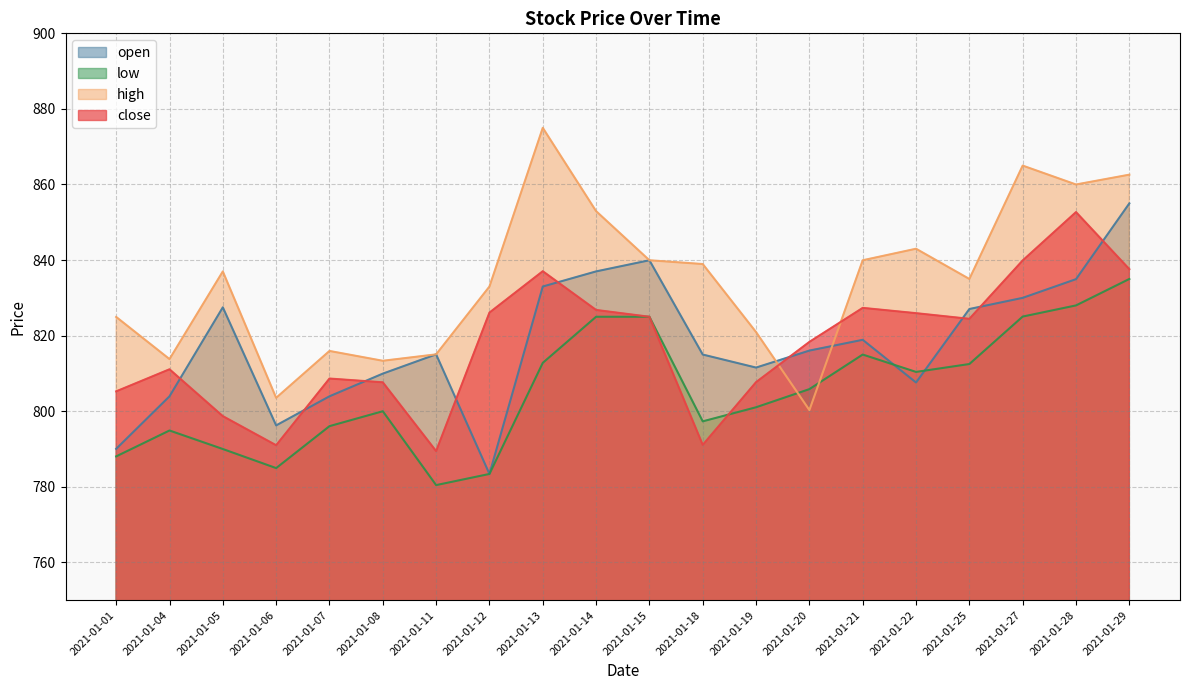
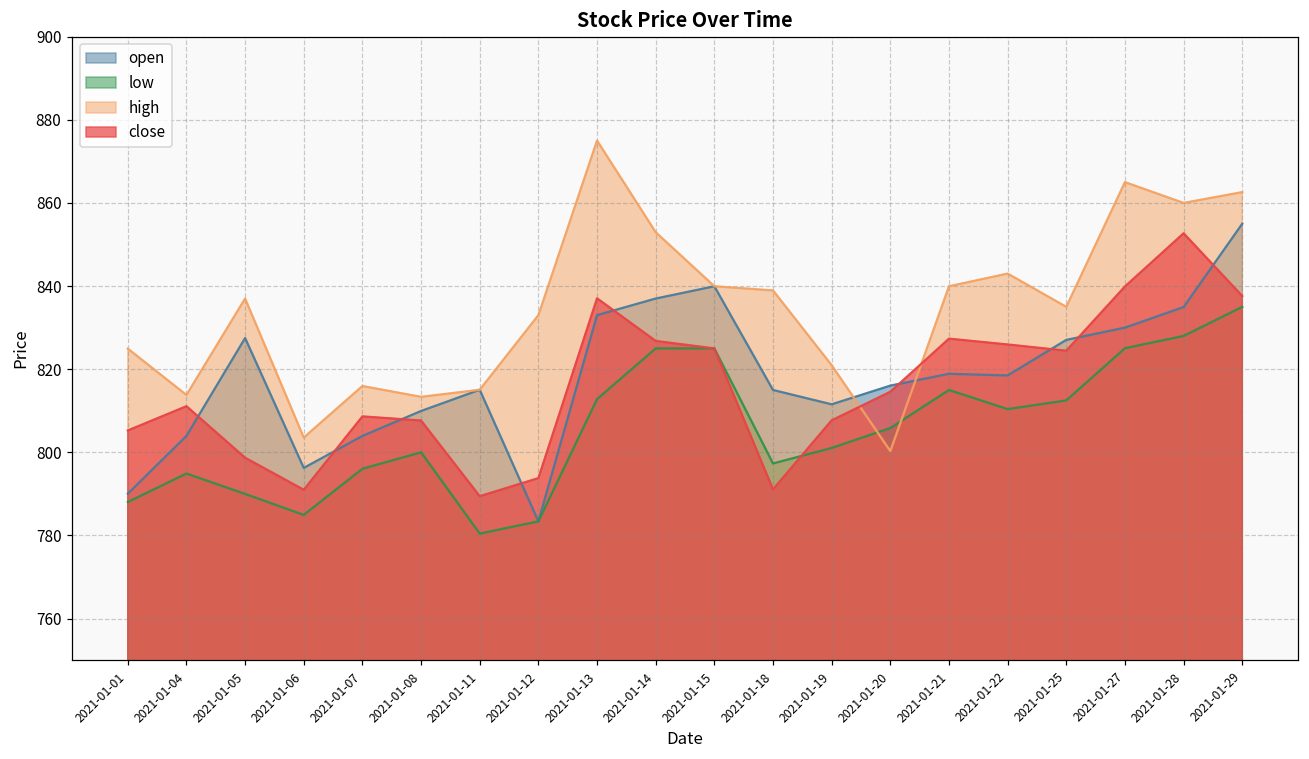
  {
    "open": {
      "2021-01-01": 790,
      "2021-01-04": 804,
      "2021-01-05": 828,
      "2021-01-06": 796,
      "2021-01-07": 804,
      "2021-01-08": 810,
      "2021-01-13": 833,
      "2021-01-14": 837,
      "2021-01-18": 815,
      "2021-01-19": 812,
      "2021-01-20": 816,
      "2021-01-21": 819,
-     "2021-01-22": 808,
+     "2021-01-22": 819,
      "2021-01-25": 827,
      "2021-01-27": 830,
      "2021-01-28": 835,
      "2021-01-29": 855
    },
    "low": {
      "2021-01-01": 788,
      "2021-01-04": 795,
      "2021-01-05": 790,
      "2021-01-06": 785,
      "2021-01-07": 796,
      "2021-01-08": 800,
      "2021-01-11": 780,
      "2021-01-13": 813,
      "2021-01-14": 825,
      "2021-01-18": 797,
      "2021-01-19": 801,
      "2021-01-20": 806,
      "2021-01-21": 815,
      "2021-01-22": 810,
      "2021-01-25": 812,
      "2021-01-27": 825,
      "2021-01-28": 828,
      "2021-01-29": 835
    },
    "high": {
      "2021-01-01": 825,
      "2021-01-04": 814,
      "2021-01-05": 837,
      "2021-01-06": 804,
      "2021-01-07": 816,
      "2021-01-08": 813,
      "2021-01-12": 833,
      "2021-01-13": 875,
      "2021-01-14": 853,
      "2021-01-18": 839,
      "2021-01-19": 821,
      "2021-01-20": 800,
      "2021-01-21": 840,
      "2021-01-22": 843,
      "2021-01-25": 835,
      "2021-01-27": 865,
      "2021-01-28": 860,
      "2021-01-29": 863
    },
    "close": {
      "2021-01-01": 805,
      "2021-01-04": 811,
      "2021-01-05": 799,
      "2021-01-06": 791,
      "2021-01-07": 809,
      "2021-01-08": 808,
      "2021-01-11": 789,
-     "2021-01-12": 826,
+     "2021-01-12": 794,
      "2021-01-13": 837,
      "2021-01-14": 827,
      "2021-01-18": 791,
      "2021-01-19": 808,
-     "2021-01-20": 818,
+     "2021-01-20": 815,
      "2021-01-21": 827,
      "2021-01-22": 826,
      "2021-01-25": 824,
      "2021-01-27": 840,
      "2021-01-28": 853,
      "2021-01-29": 838
    }
  }
